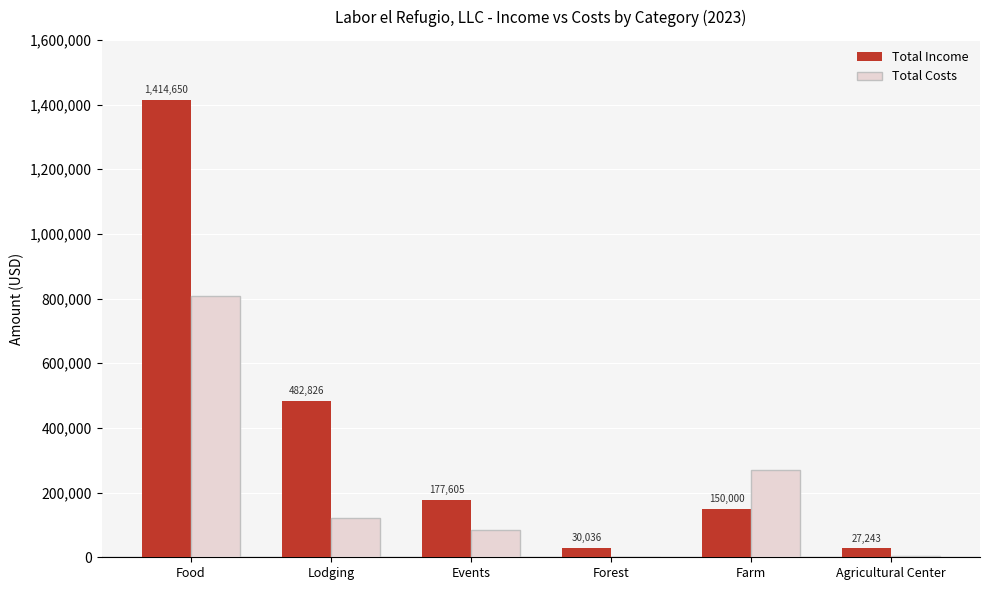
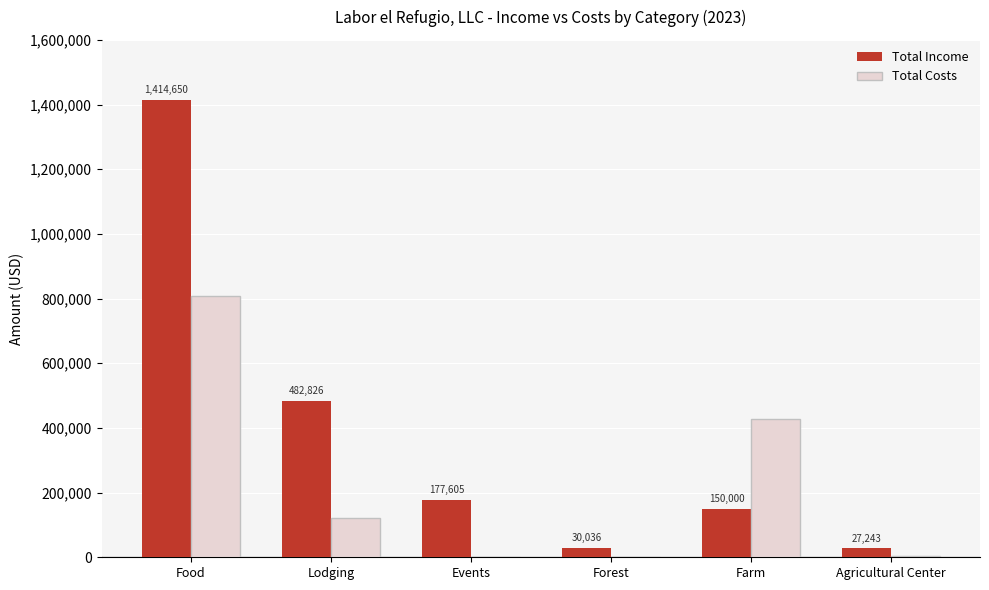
  {
    "Total Income": {
      "Food": "1,414,650",
      "Lodging": "482,826",
      "Events": "177,605",
      "Forest": "30,036",
      "Farm": "150,000",
      "Agricultural Center": "27,243"
    },
    "Total Costs": {
      "Food": "810,000",
      "Lodging": "120,000",
-     "Events": "90,000",
+     "Events": "0",
      "Forest": "0",
-     "Farm": "270,000"
+     "Farm": "430,000"
    }
  }
